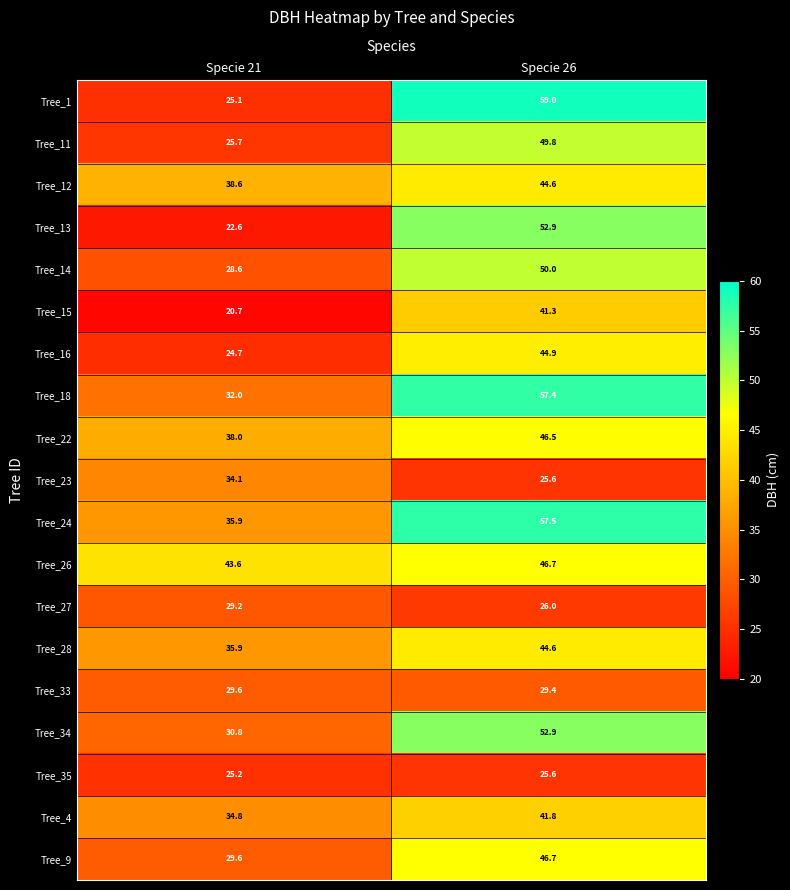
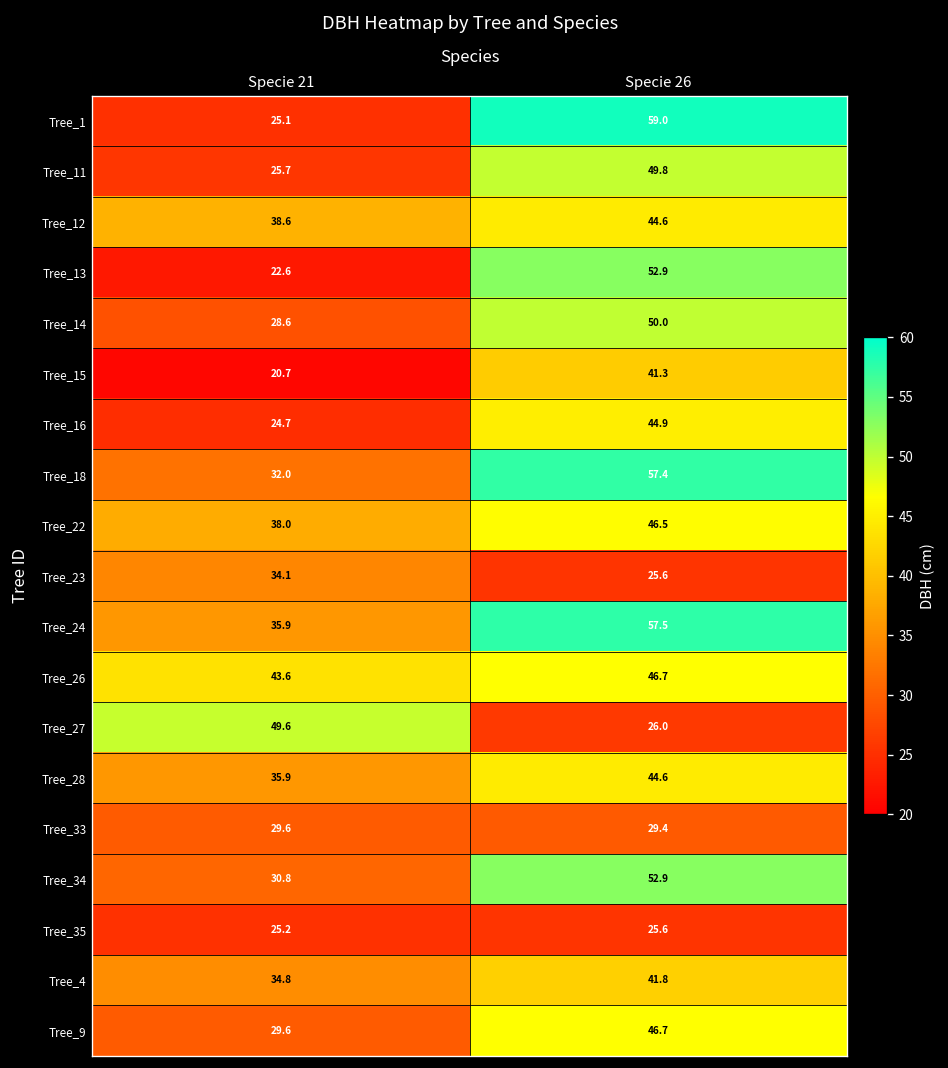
  {
    "Tree_1": {
      "Specie 21": 25.1,
      "Specie 26": 59.0
    },
    "Tree_11": {
      "Specie 21": 25.7,
      "Specie 26": 49.8
    },
    "Tree_12": {
      "Specie 21": 38.6,
      "Specie 26": 44.6
    },
    "Tree_13": {
      "Specie 21": 22.6,
      "Specie 26": 52.9
    },
    "Tree_14": {
      "Specie 21": 28.6,
      "Specie 26": 50.0
    },
    "Tree_15": {
      "Specie 21": 20.7,
      "Specie 26": 41.3
    },
    "Tree_16": {
      "Specie 21": 24.7,
      "Specie 26": 44.9
    },
    "Tree_18": {
      "Specie 21": 32.0,
      "Specie 26": 57.4
    },
    "Tree_22": {
      "Specie 21": 38.0,
      "Specie 26": 46.5
    },
    "Tree_23": {
      "Specie 21": 34.1,
      "Specie 26": 25.6
    },
    "Tree_24": {
      "Specie 21": 35.9,
      "Specie 26": 57.5
    },
    "Tree_26": {
      "Specie 21": 43.6,
      "Specie 26": 46.7
    },
    "Tree_27": {
-     "Specie 21": 29.2,
+     "Specie 21": 49.6,
      "Specie 26": 26.0
    },
    "Tree_28": {
      "Specie 21": 35.9,
      "Specie 26": 44.6
    },
    "Tree_33": {
      "Specie 21": 29.6,
      "Specie 26": 29.4
    },
    "Tree_34": {
      "Specie 21": 30.8,
      "Specie 26": 52.9
    },
    "Tree_35": {
      "Specie 21": 25.2,
      "Specie 26": 25.6
    },
    "Tree_4": {
      "Specie 21": 34.8,
      "Specie 26": 41.8
    },
    "Tree_9": {
      "Specie 21": 29.6,
      "Specie 26": 46.7
    }
  }
